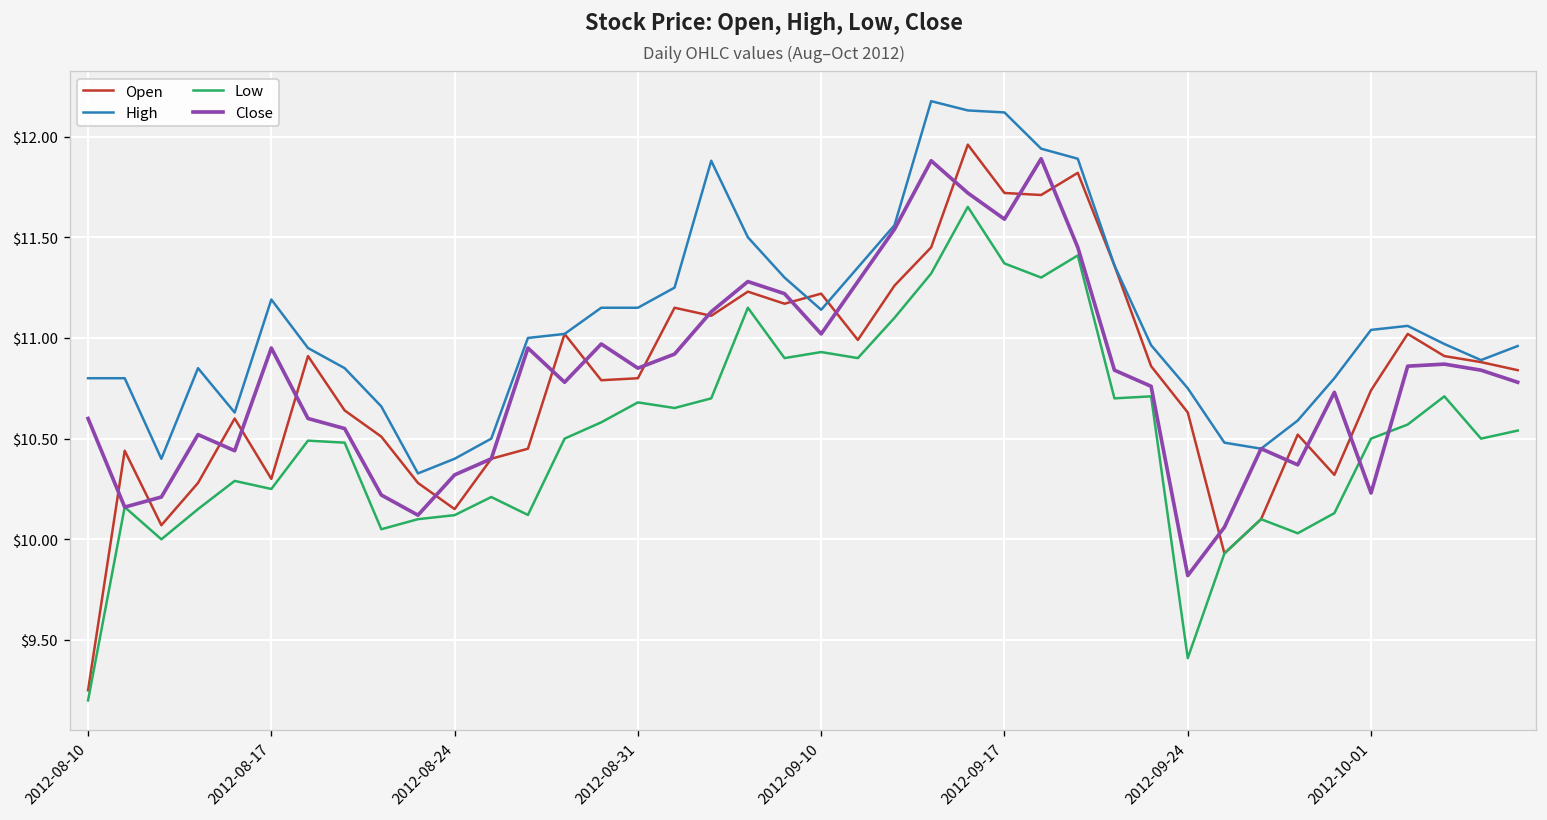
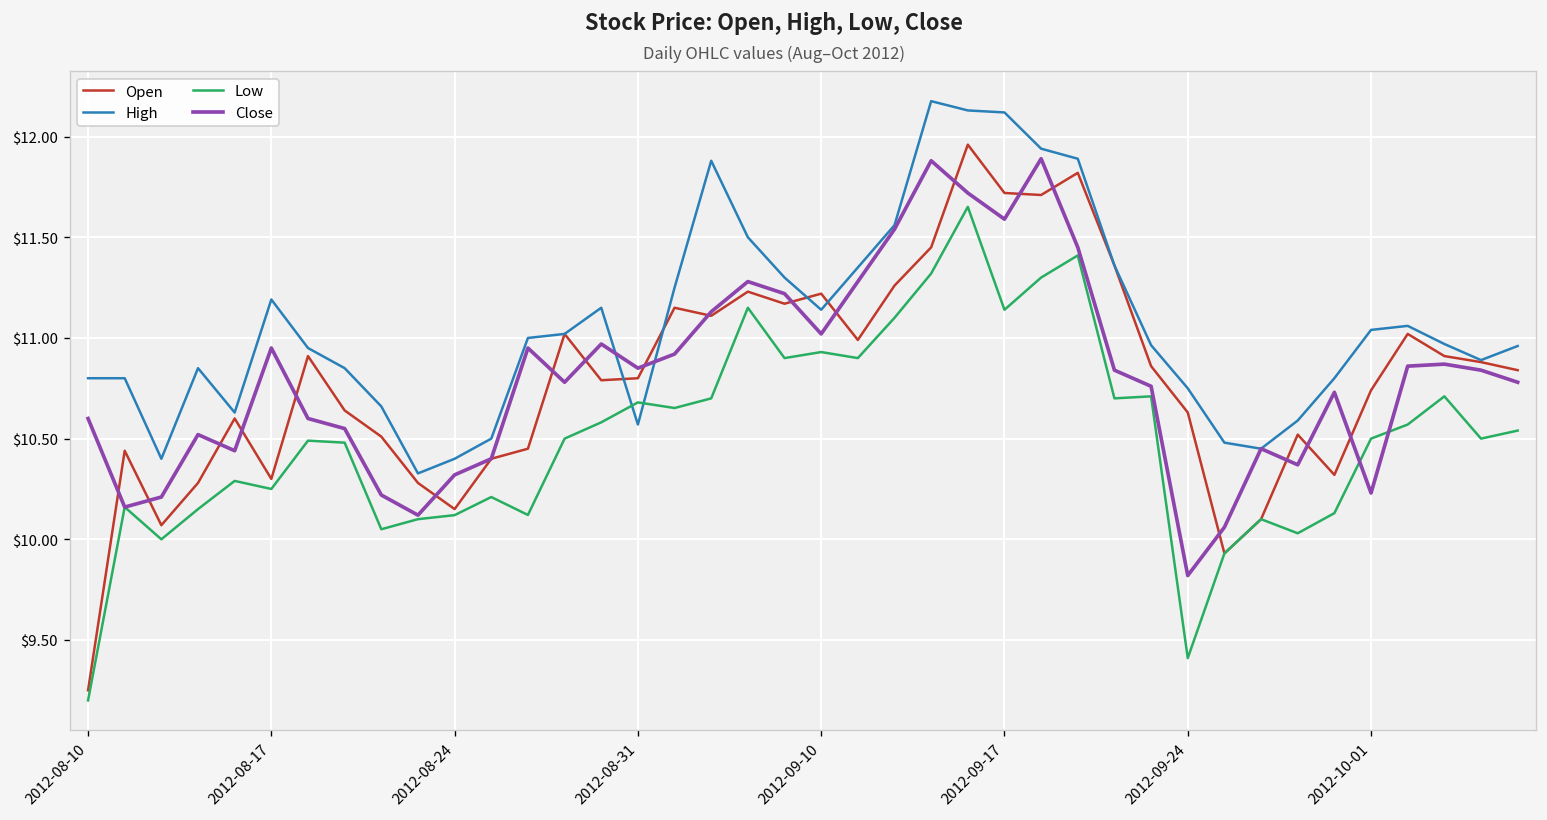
  {
    "Open": {
      "2012-08-10": "$9.25",
      "2012-08-17": "$10.30",
      "2012-08-24": "$10.15",
      "2012-08-31": "$10.80",
      "2012-09-10": "$11.22",
      "2012-09-17": "$11.72",
      "2012-09-24": "$10.63",
      "2012-10-01": "$10.74"
    },
    "High": {
      "2012-08-10": "$10.80",
      "2012-08-17": "$11.19",
      "2012-08-24": "$10.40",
-     "2012-08-31": "$11.15",
+     "2012-08-31": "$10.57",
      "2012-09-10": "$11.14",
      "2012-09-17": "$12.12",
      "2012-09-24": "$10.75",
      "2012-10-01": "$11.04"
    },
    "Low": {
      "2012-08-10": "$9.20",
      "2012-08-17": "$10.25",
      "2012-08-24": "$10.12",
      "2012-08-31": "$10.68",
      "2012-09-10": "$10.93",
-     "2012-09-17": "$11.37",
+     "2012-09-17": "$11.14",
      "2012-09-24": "$9.41",
      "2012-10-01": "$10.50"
    },
    "Close": {
      "2012-08-10": "$10.60",
      "2012-08-17": "$10.95",
      "2012-08-24": "$10.32",
      "2012-08-31": "$10.85",
      "2012-09-10": "$11.02",
      "2012-09-17": "$11.59",
      "2012-09-24": "$9.82",
      "2012-10-01": "$10.23"
    }
  }
